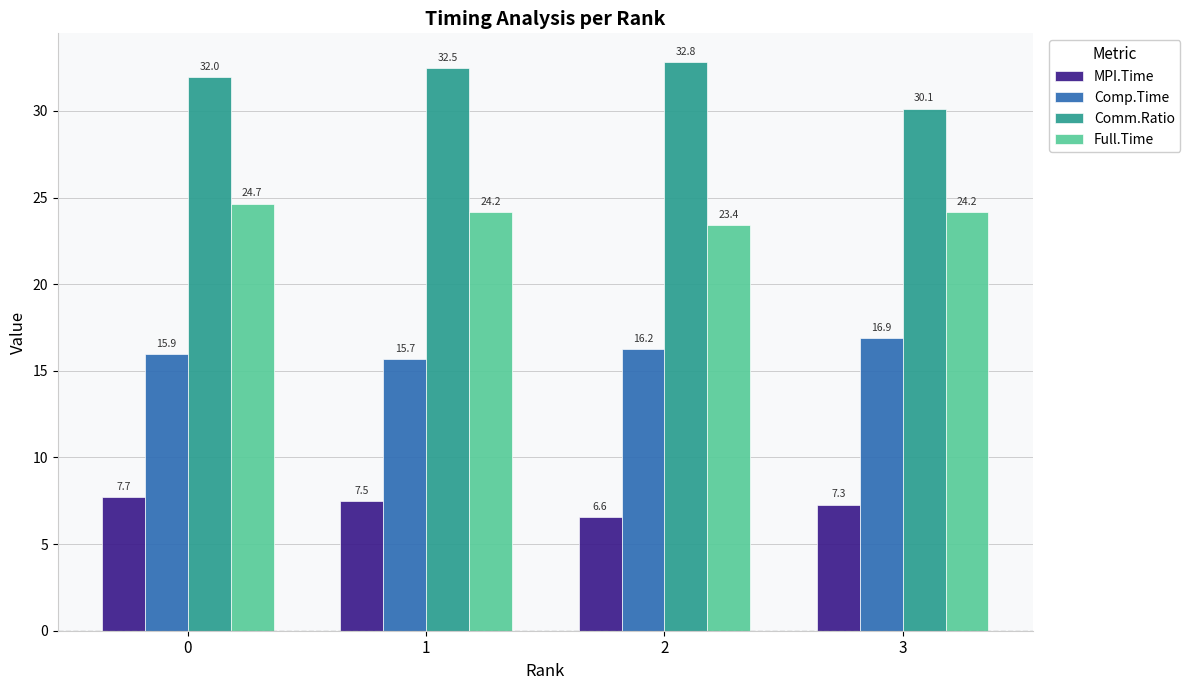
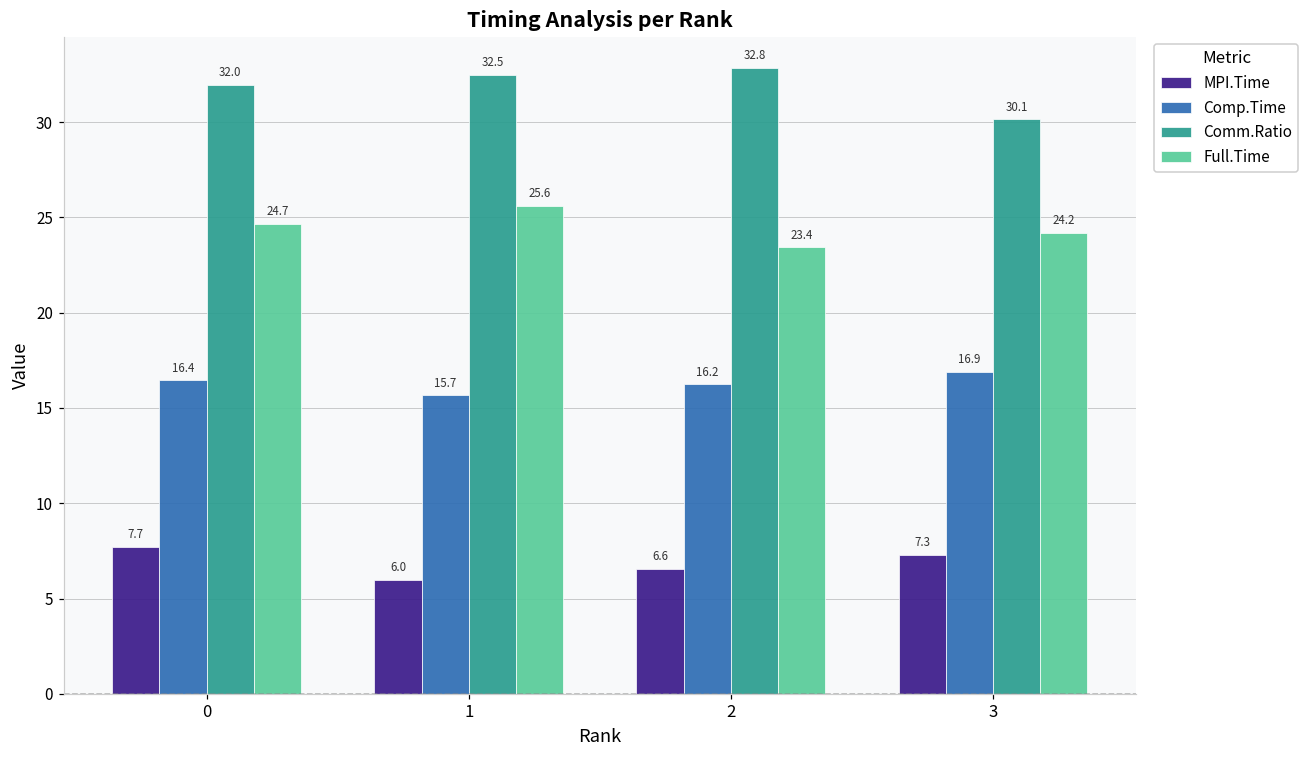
  {
    "MPI.Time": {
      "0": 7.7,
-     "1": 7.5,
+     "1": 6.0,
      "2": 6.6,
      "3": 7.3
    },
    "Comp.Time": {
-     "0": 15.9,
+     "0": 16.4,
      "1": 15.7,
      "2": 16.2,
      "3": 16.9
    },
    "Comm.Ratio": {
      "0": 32.0,
      "1": 32.5,
      "2": 32.8,
      "3": 30.1
    },
    "Full.Time": {
      "0": 24.7,
-     "1": 24.2,
+     "1": 25.6,
      "2": 23.4,
      "3": 24.2
    }
  }
